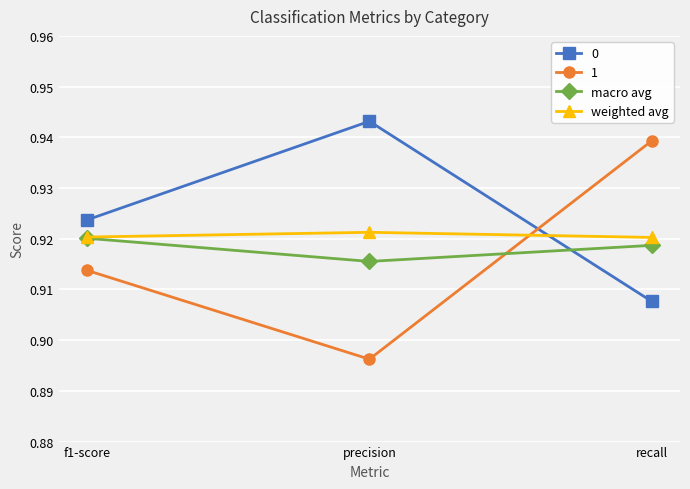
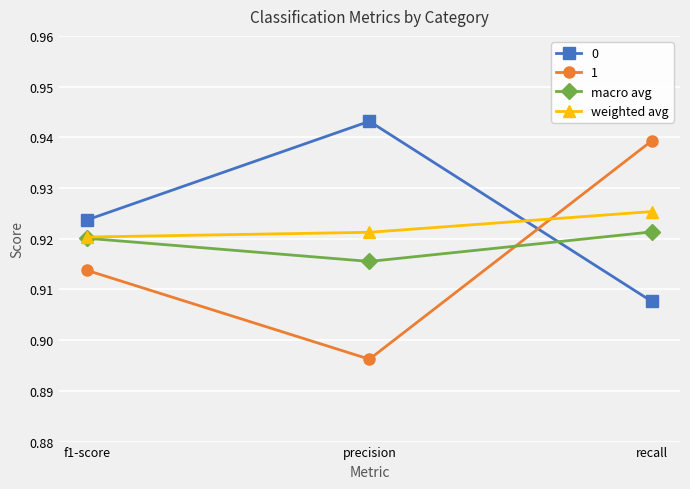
  {
    "0": {
      "f1-score": 0.924,
      "precision": 0.943,
      "recall": 0.908
    },
    "1": {
      "f1-score": 0.914,
      "precision": 0.896,
      "recall": 0.939
    },
    "macro avg": {
      "precision": 0.916,
-     "recall": 0.919
+     "recall": 0.921
    },
    "weighted avg": {
      "precision": 0.921,
-     "recall": 0.920
+     "recall": 0.925
    }
  }
